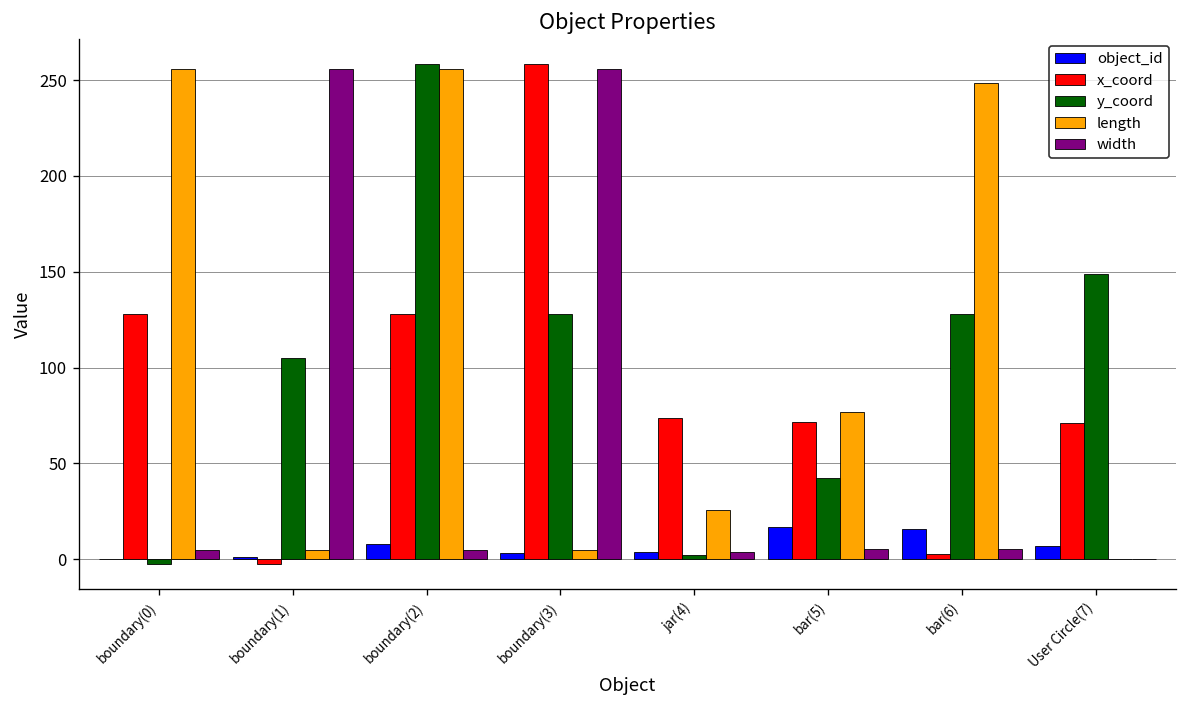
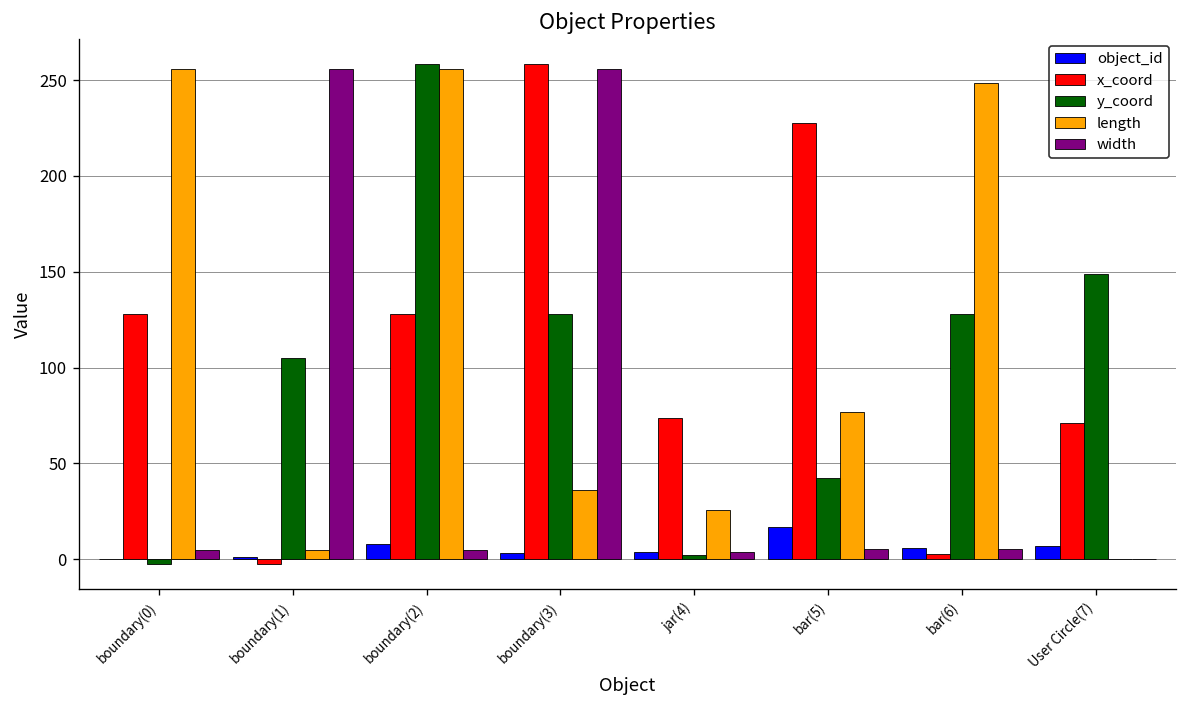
  {
    "object_id": {
      "boundary(0)": 0,
      "boundary(2)": 8,
      "boundary(3)": 3,
      "jar(4)": 4,
      "bar(5)": 17,
-     "bar(6)": 16,
+     "bar(6)": 6,
      "User Circle(7)": 7
    },
    "x_coord": {
      "boundary(0)": 128,
      "boundary(1)": -3,
      "boundary(2)": 128,
      "boundary(3)": 259,
      "jar(4)": 73,
-     "bar(5)": 71,
+     "bar(5)": 228,
      "bar(6)": 3,
      "User Circle(7)": 71
    },
    "y_coord": {
      "boundary(0)": -3,
      "boundary(1)": 105,
      "boundary(2)": 259,
      "boundary(3)": 128,
      "jar(4)": 2,
      "bar(5)": 42,
      "bar(6)": 128,
      "User Circle(7)": 149
    },
    "length": {
      "boundary(0)": 256,
      "boundary(1)": 5,
      "boundary(2)": 256,
-     "boundary(3)": 5,
+     "boundary(3)": 36,
      "jar(4)": 26,
      "bar(5)": 77,
      "bar(6)": 248,
      "User Circle(7)": 0
    },
    "width": {
      "boundary(0)": 5,
      "boundary(1)": 256,
      "boundary(2)": 5,
      "boundary(3)": 256,
      "jar(4)": 4,
      "bar(5)": 5,
      "bar(6)": 5,
      "User Circle(7)": 0
    }
  }
